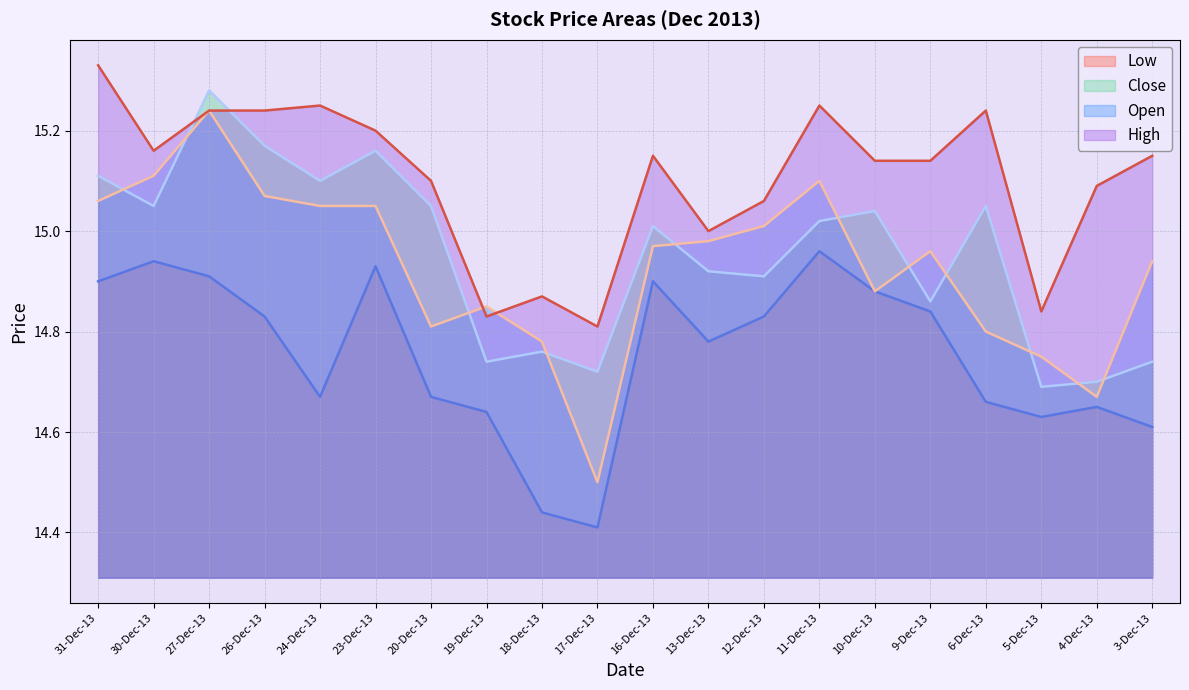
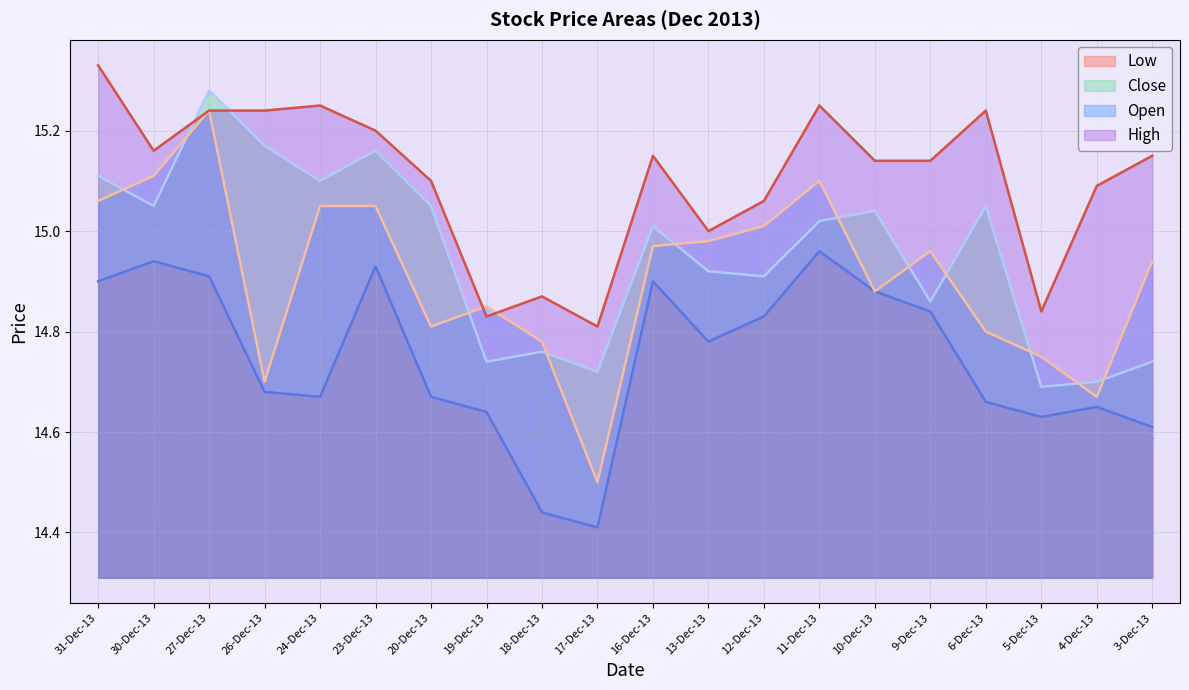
  {
    "Low": {
      "31-Dec-13": 14.90,
      "30-Dec-13": 14.94,
      "27-Dec-13": 14.91,
-     "26-Dec-13": 14.83,
+     "26-Dec-13": 14.68,
      "24-Dec-13": 14.67,
      "23-Dec-13": 14.93,
      "20-Dec-13": 14.67,
      "19-Dec-13": 14.64,
      "18-Dec-13": 14.44,
      "17-Dec-13": 14.41,
      "16-Dec-13": 14.90,
      "13-Dec-13": 14.78,
      "12-Dec-13": 14.83,
      "11-Dec-13": 14.96,
      "9-Dec-13": 14.84,
      "6-Dec-13": 14.66,
      "5-Dec-13": 14.63,
      "4-Dec-13": 14.65,
      "3-Dec-13": 14.61
    },
    "Close": {
      "31-Dec-13": 15.11,
      "30-Dec-13": 15.05,
      "27-Dec-13": 15.28,
      "26-Dec-13": 15.17,
      "24-Dec-13": 15.10,
      "23-Dec-13": 15.16,
      "20-Dec-13": 15.05,
      "19-Dec-13": 14.74,
      "18-Dec-13": 14.76,
      "17-Dec-13": 14.72,
      "16-Dec-13": 15.01,
      "13-Dec-13": 14.92,
      "12-Dec-13": 14.91,
      "11-Dec-13": 15.02,
      "10-Dec-13": 15.04,
      "9-Dec-13": 14.86,
      "6-Dec-13": 15.05,
      "5-Dec-13": 14.69,
      "4-Dec-13": 14.70,
      "3-Dec-13": 14.74
    },
    "Open": {
      "31-Dec-13": 15.06,
      "30-Dec-13": 15.11,
-     "26-Dec-13": 15.07,
+     "26-Dec-13": 14.70,
      "24-Dec-13": 15.05,
      "23-Dec-13": 15.05,
      "20-Dec-13": 14.81,
      "19-Dec-13": 14.85,
      "18-Dec-13": 14.78,
      "17-Dec-13": 14.50,
      "16-Dec-13": 14.97,
      "13-Dec-13": 14.98,
      "12-Dec-13": 15.01,
      "11-Dec-13": 15.10,
      "9-Dec-13": 14.96,
      "6-Dec-13": 14.80,
      "5-Dec-13": 14.75,
      "4-Dec-13": 14.67,
      "3-Dec-13": 14.94
    },
    "High": {
      "31-Dec-13": 15.33,
      "30-Dec-13": 15.16,
      "26-Dec-13": 15.24,
      "24-Dec-13": 15.25,
      "23-Dec-13": 15.20,
      "20-Dec-13": 15.10,
      "19-Dec-13": 14.83,
      "18-Dec-13": 14.87,
      "17-Dec-13": 14.81,
      "16-Dec-13": 15.15,
      "13-Dec-13": 15.00,
      "12-Dec-13": 15.06,
      "11-Dec-13": 15.25,
      "10-Dec-13": 15.14,
      "9-Dec-13": 15.14,
      "6-Dec-13": 15.24,
      "5-Dec-13": 14.84,
      "4-Dec-13": 15.09,
      "3-Dec-13": 15.15
    }
  }
